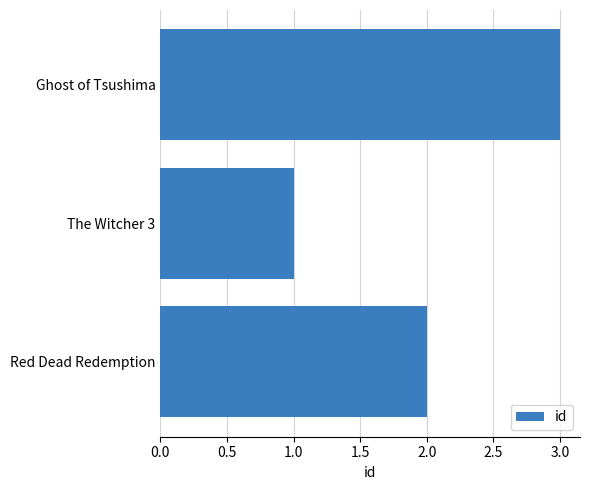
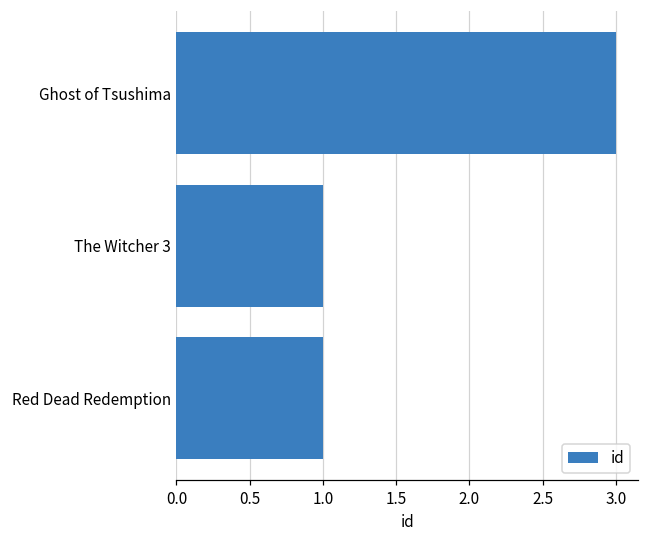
  {
    "Ghost of Tsushima": 3,
    "The Witcher 3": 1,
-   "Red Dead Redemption": 2
+   "Red Dead Redemption": 1
  }
